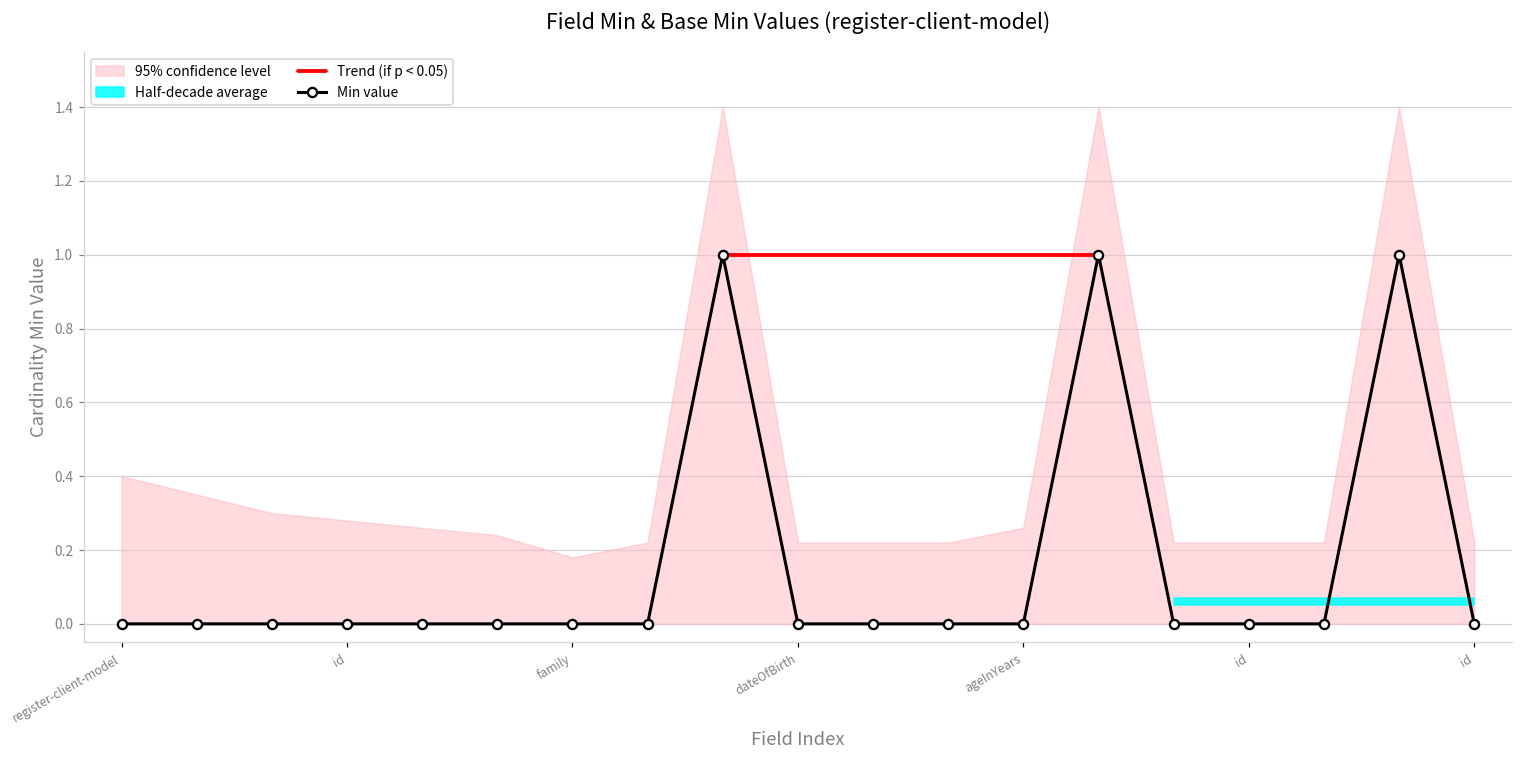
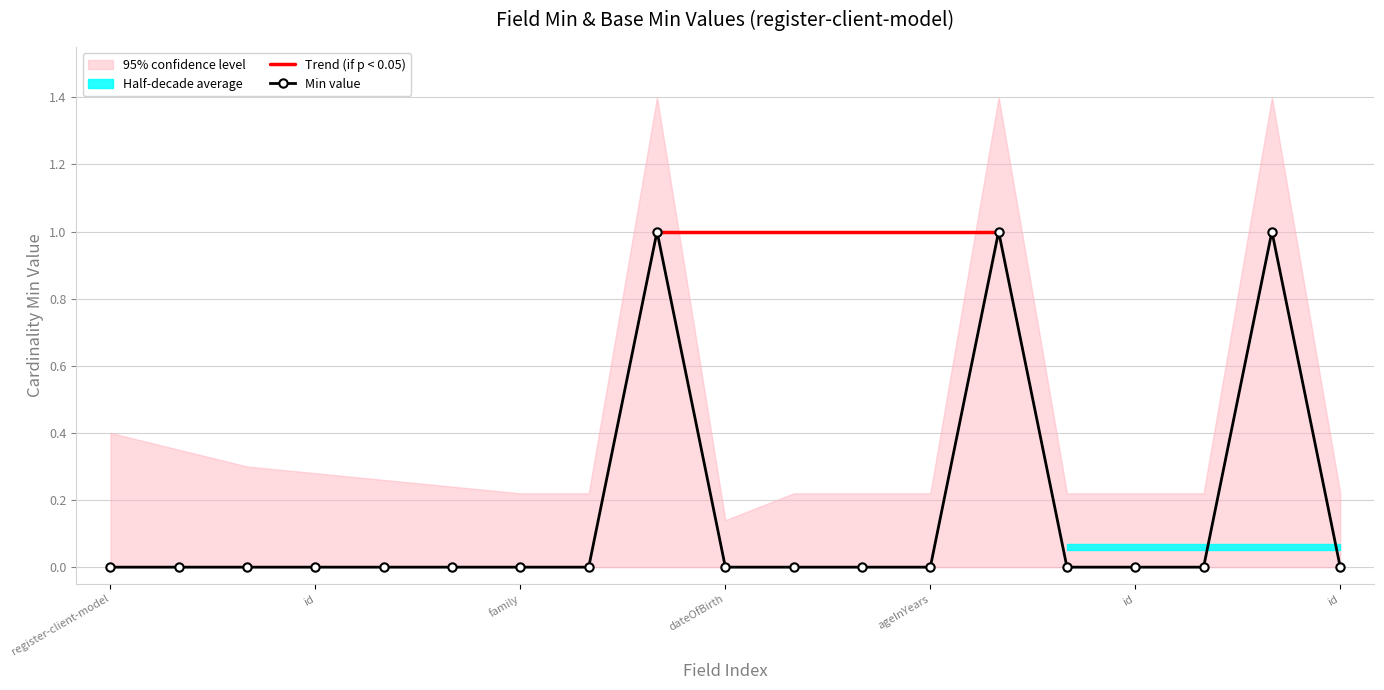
  {
    "95% confidence level": {
      "register-client-model": 0.40,
-     "family": 0.18,
-     "dateOfBirth": 0.22,
-     "ageInYears": 0.26
+     "family": 0.22,
+     "dateOfBirth": 0.14,
+     "ageInYears": 0.22
    },
    "Min value": {
      "register-client-model": 0.00,
      "family": 0.00,
      "dateOfBirth": 0.00,
      "ageInYears": 0.00
    },
    "Half-decade average": {
      "id": 0.07
    }
  }
